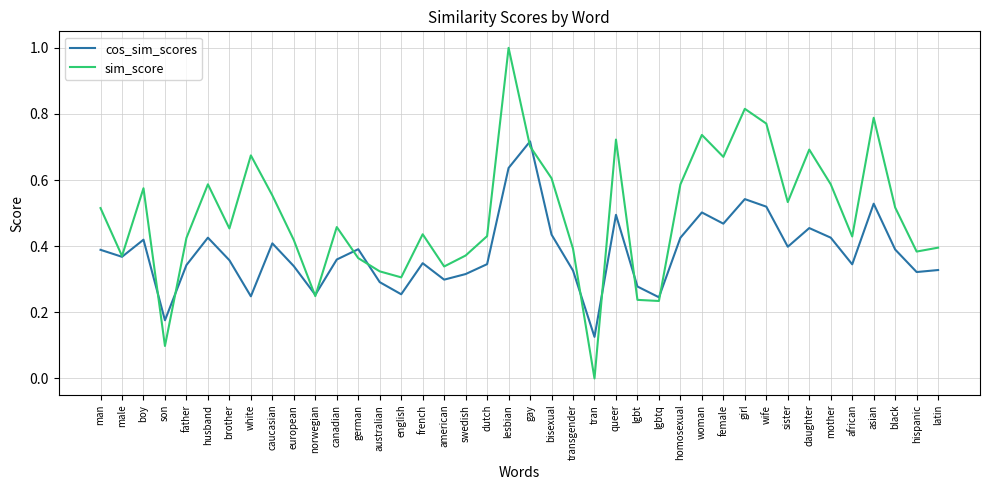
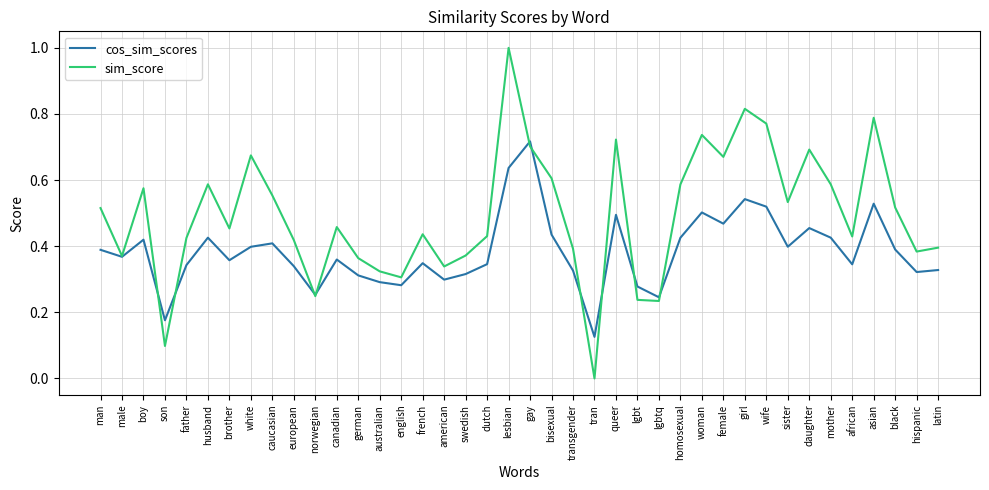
  {
    "cos_sim_scores": {
      "man": 0.39,
      "boy": 0.42,
      "son": 0.18,
      "father": 0.34,
      "husband": 0.43,
      "brother": 0.36,
-     "white": 0.25,
+     "white": 0.40,
      "caucasian": 0.41,
      "european": 0.34,
      "canadian": 0.36,
-     "german": 0.39,
+     "german": 0.31,
      "australian": 0.29,
-     "english": 0.25,
+     "english": 0.28,
      "french": 0.35,
      "american": 0.30,
      "swedish": 0.32,
      "dutch": 0.35,
      "lesbian": 0.64,
      "gay": 0.72,
      "bisexual": 0.44,
      "transgender": 0.33,
      "tran": 0.13,
      "queer": 0.49,
      "lgbt": 0.28,
      "lgbtq": 0.25,
      "homosexual": 0.43,
      "woman": 0.50,
      "female": 0.47,
      "girl": 0.54,
      "wife": 0.52,
      "sister": 0.40,
      "daughter": 0.45,
      "mother": 0.43,
      "african": 0.35,
      "asian": 0.53,
      "black": 0.39,
      "hispanic": 0.32,
      "latin": 0.33
    },
    "sim_score": {
      "man": 0.52,
      "boy": 0.58,
      "son": 0.10,
      "father": 0.43,
      "husband": 0.59,
      "brother": 0.45,
      "white": 0.67,
      "caucasian": 0.55,
      "european": 0.42,
      "canadian": 0.46,
      "german": 0.36,
      "australian": 0.32,
      "english": 0.31,
      "french": 0.44,
      "american": 0.34,
      "swedish": 0.37,
      "dutch": 0.43,
      "lesbian": 1.00,
      "gay": 0.70,
      "bisexual": 0.61,
      "transgender": 0.39,
      "tran": 0.00,
      "queer": 0.72,
      "lgbt": 0.24,
      "lgbtq": 0.23,
      "homosexual": 0.59,
      "woman": 0.74,
      "female": 0.67,
      "girl": 0.82,
      "wife": 0.77,
      "sister": 0.53,
      "daughter": 0.69,
      "mother": 0.59,
      "african": 0.43,
      "asian": 0.79,
      "black": 0.52,
      "hispanic": 0.38,
      "latin": 0.40
    }
  }
